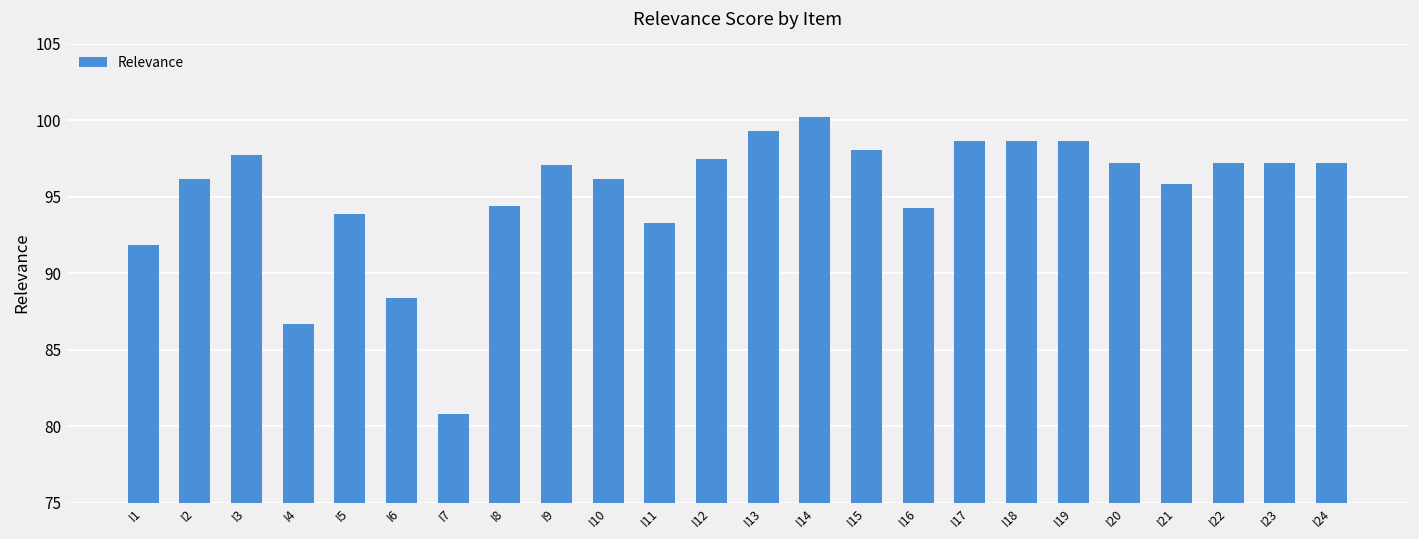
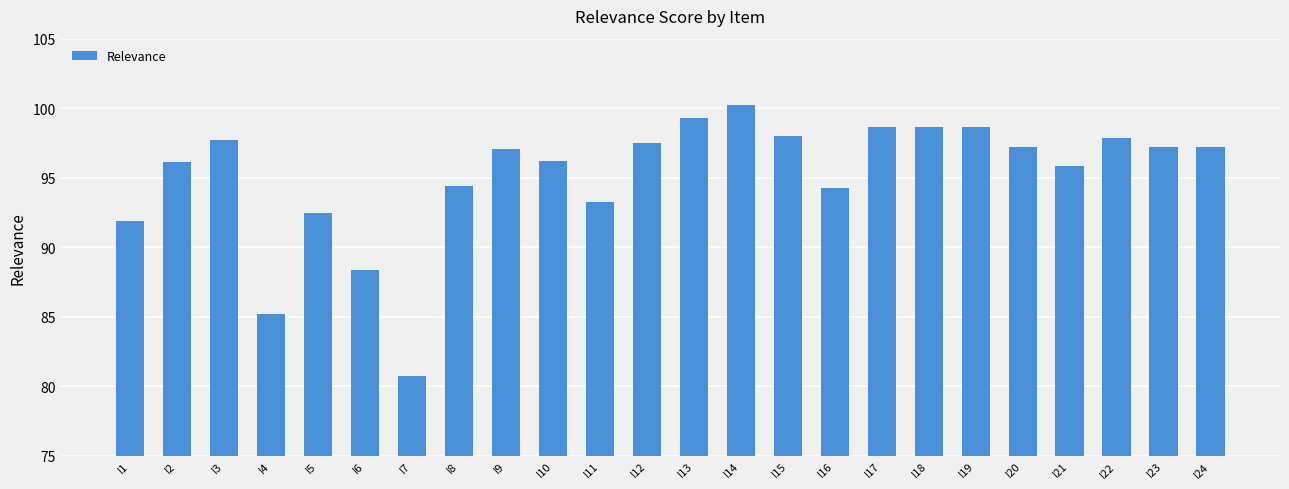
  {
    "I1": 91.9,
    "I2": 96.2,
    "I3": 97.7,
-   "I4": 86.7,
-   "I5": 93.9,
+   "I4": 85.2,
+   "I5": 92.5,
    "I6": 88.4,
    "I7": 80.8,
    "I8": 94.4,
    "I9": 97.0,
    "I10": 96.2,
    "I11": 93.3,
    "I12": 97.5,
    "I13": 99.3,
    "I14": 100.2,
    "I15": 98.0,
    "I16": 94.2,
    "I17": 98.6,
    "I18": 98.6,
    "I19": 98.6,
    "I20": 97.2,
    "I21": 95.8,
-   "I22": 97.2,
+   "I22": 97.8,
    "I23": 97.2,
    "I24": 97.2
  }
